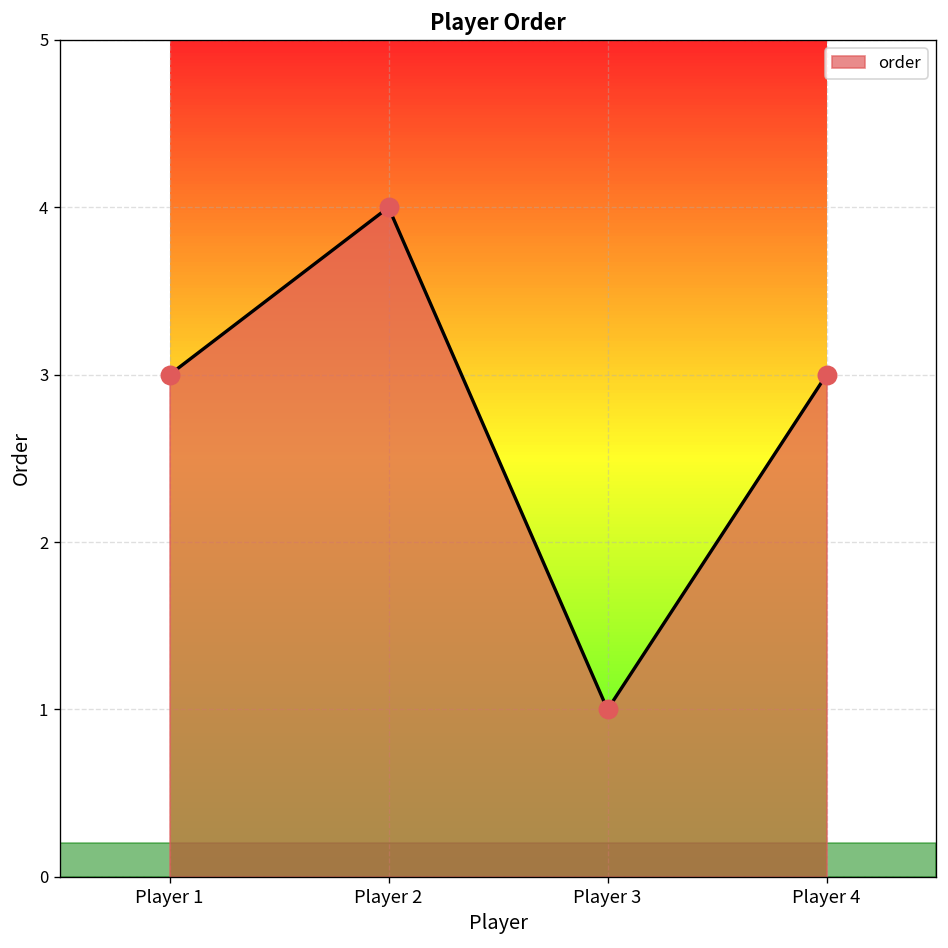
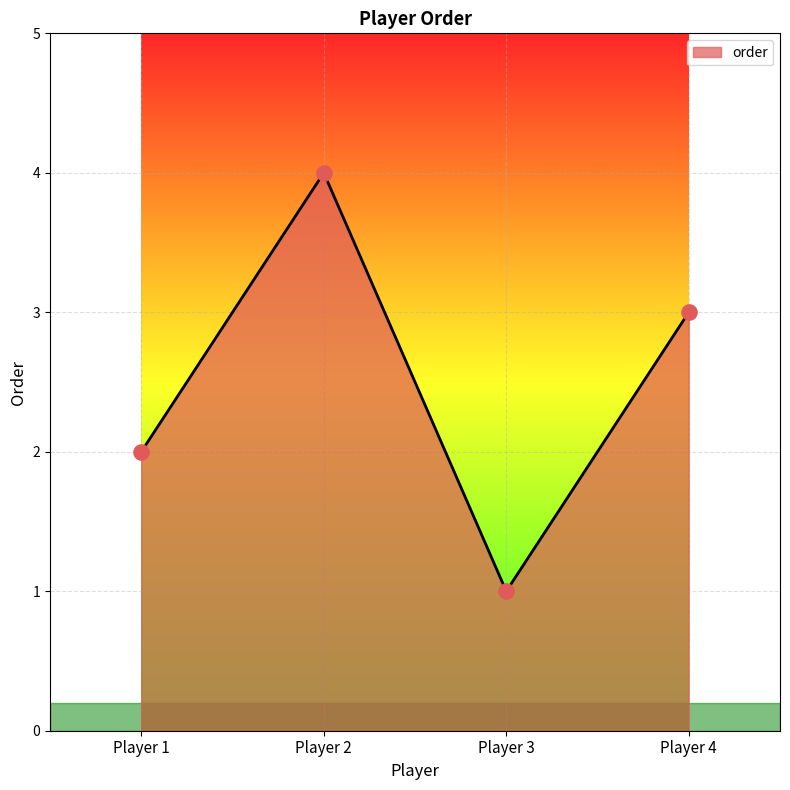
  {
-   "Player 1": 3,
+   "Player 1": 2,
    "Player 2": 4,
    "Player 3": 1,
    "Player 4": 3
  }
